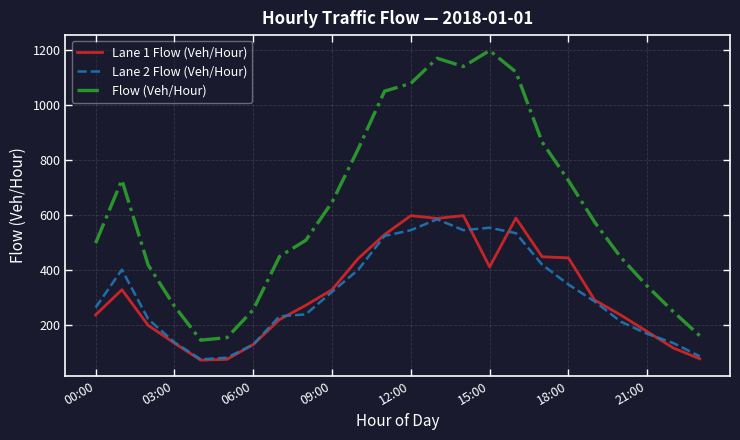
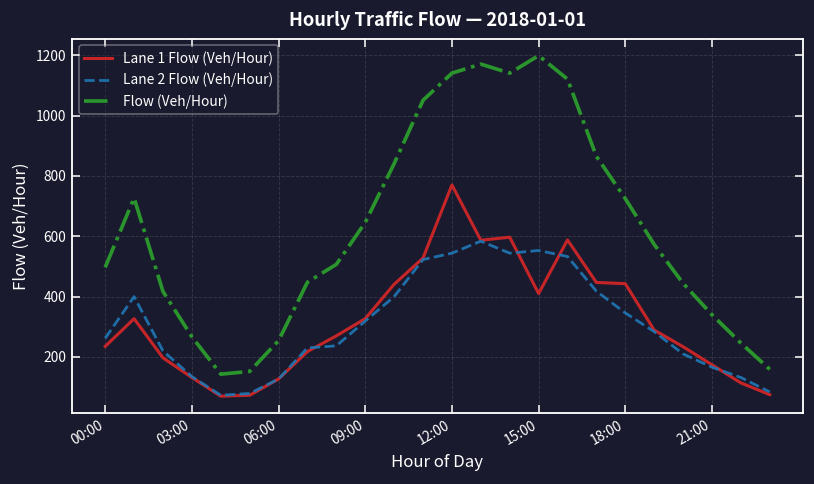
  {
    "Lane 1 Flow (Veh/Hour)": {
      "00:00": 240,
-     "12:00": 600,
+     "12:00": 770,
      "15:00": 410,
      "18:00": 440
    },
    "Lane 2 Flow (Veh/Hour)": {
      "00:00": 260,
      "12:00": 540,
      "15:00": 550,
      "18:00": 350
    },
    "Flow (Veh/Hour)": {
      "00:00": 500,
      "03:00": 270,
      "06:00": 250,
      "09:00": 650,
-     "12:00": 1080,
+     "12:00": 1140,
      "15:00": 1200,
      "18:00": 730,
      "21:00": 340
    }
  }
